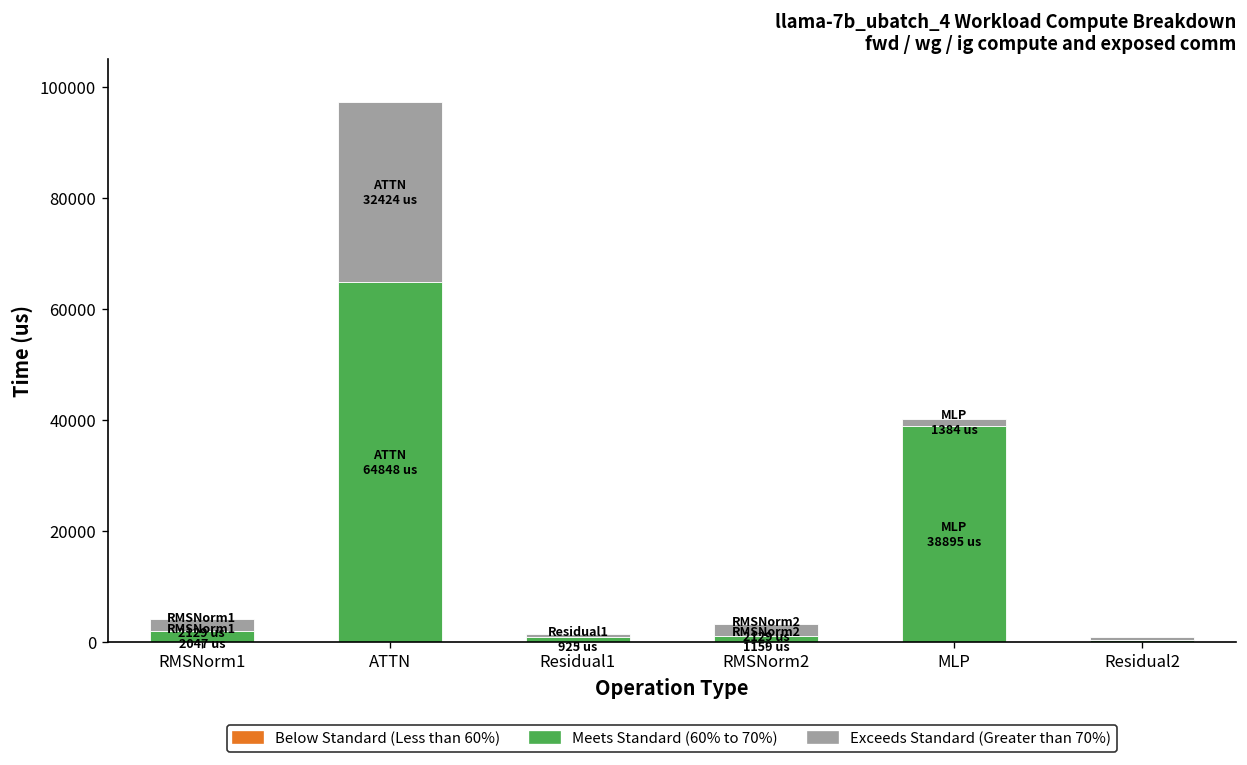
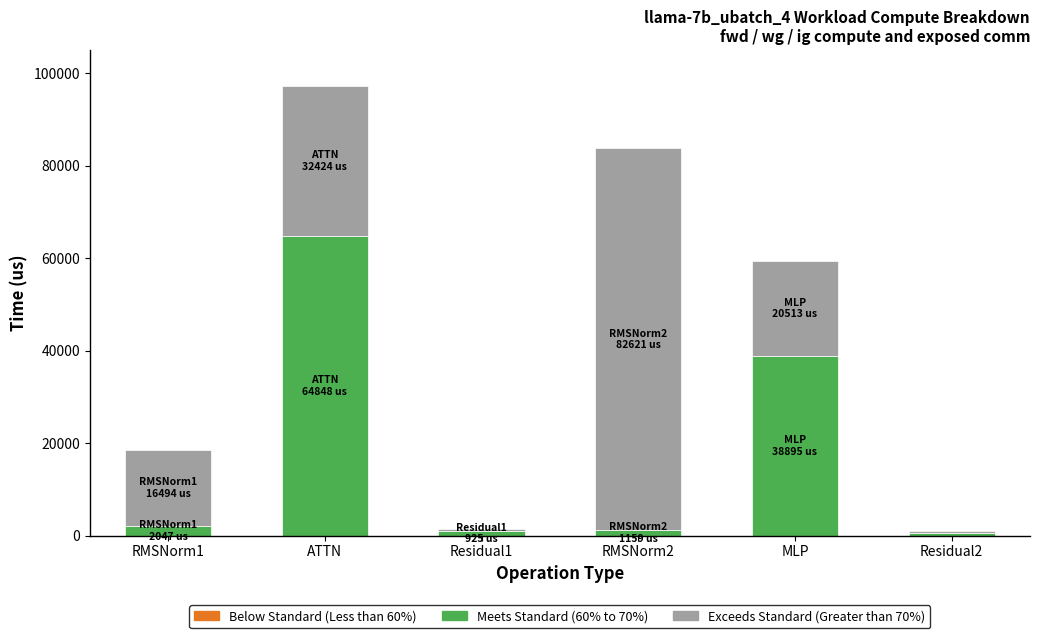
  {
    "Below Standard (Less than 60%)": {
      "RMSNorm1": 0,
      "ATTN": 0,
      "Residual1": 0,
      "RMSNorm2": 0,
      "MLP": 0,
      "Residual2": 0
    },
    "Meets Standard (60% to 70%)": {
      "ATTN": 64848,
      "Residual1": 925,
      "MLP": 38895
    },
    "Exceeds Standard (Greater than 70%)": {
-     "RMSNorm1": 2129,
+     "RMSNorm1": 16494,
      "ATTN": 32424,
-     "RMSNorm2": 2129,
-     "MLP": 1384
+     "RMSNorm2": 82621,
+     "MLP": 20513
    }
  }
